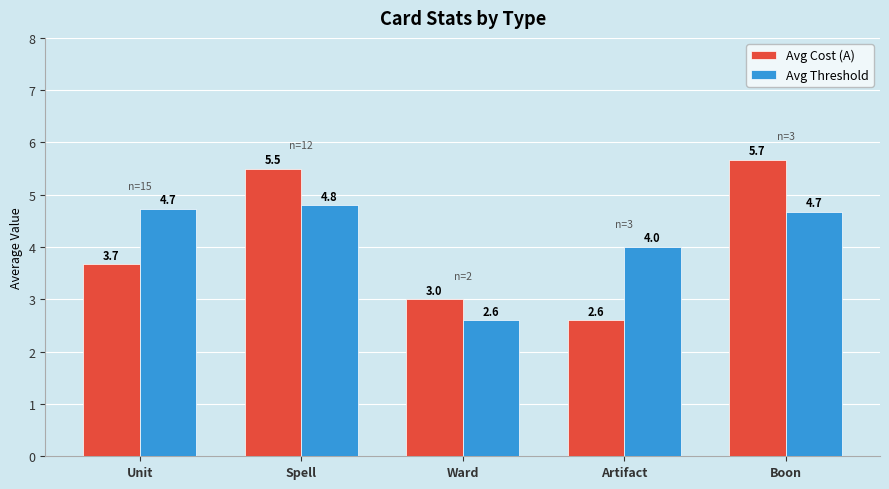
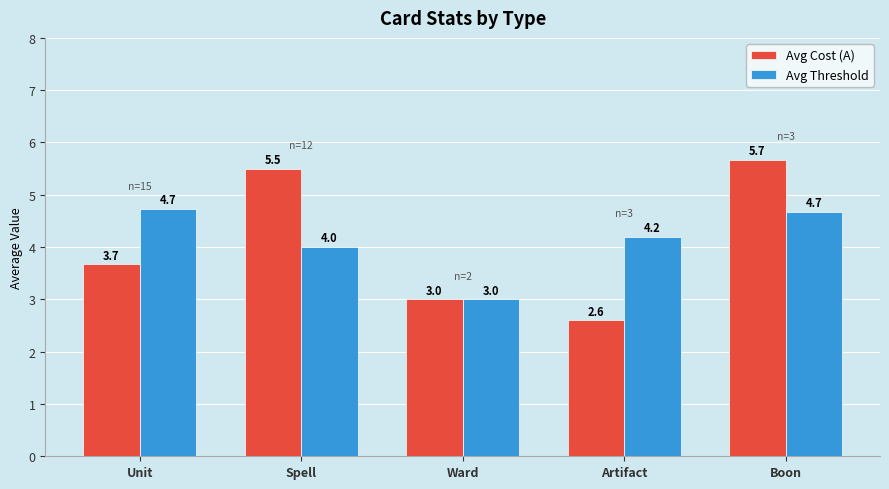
  {
    "Avg Cost (A)": {
      "Unit": 3.7,
      "Spell": 5.5,
      "Ward": 3.0,
      "Artifact": 2.6,
      "Boon": 5.7
    },
    "Avg Threshold": {
      "Unit": 4.7,
-     "Spell": 4.8,
-     "Ward": 2.6,
-     "Artifact": 4.0,
+     "Spell": 4.0,
+     "Ward": 3.0,
+     "Artifact": 4.2,
      "Boon": 4.7
    }
  }
